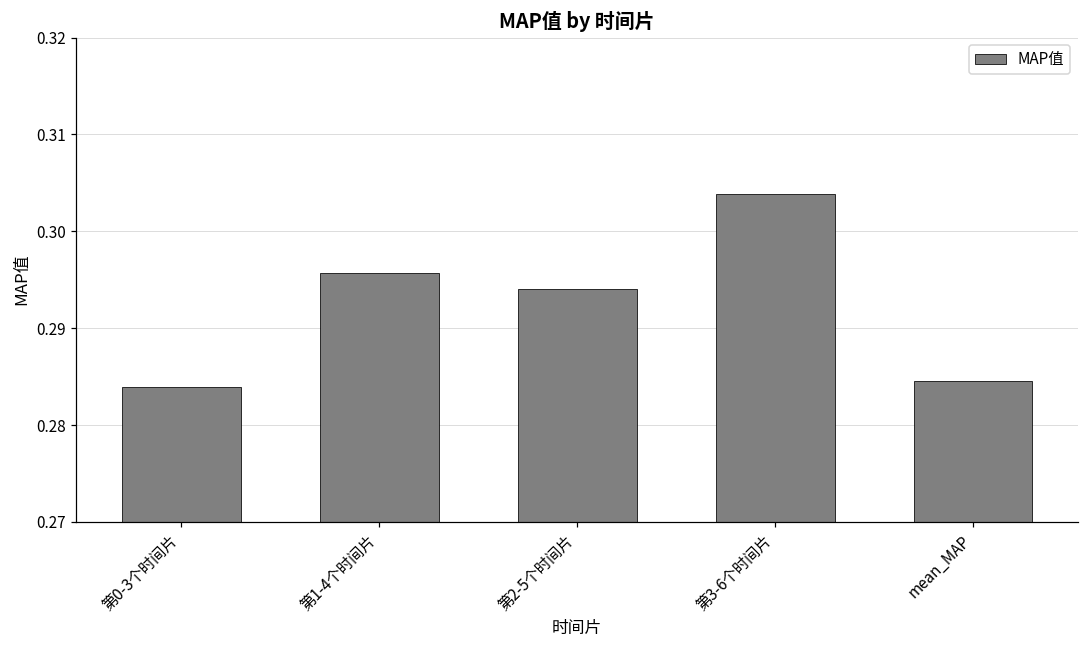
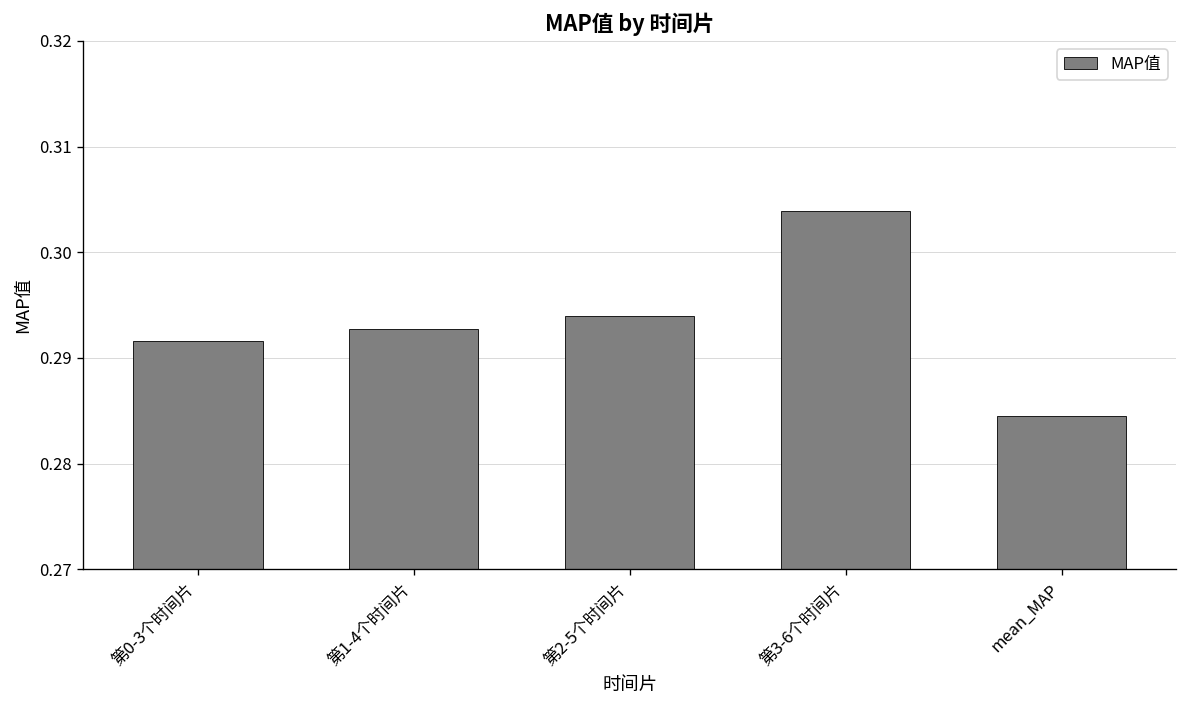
  {
-   "第0-3个时间片": 0.284,
-   "第1-4个时间片": 0.296,
+   "第0-3个时间片": 0.292,
+   "第1-4个时间片": 0.293,
    "第2-5个时间片": 0.294,
    "第3-6个时间片": 0.304,
    "mean_MAP": 0.285
  }
